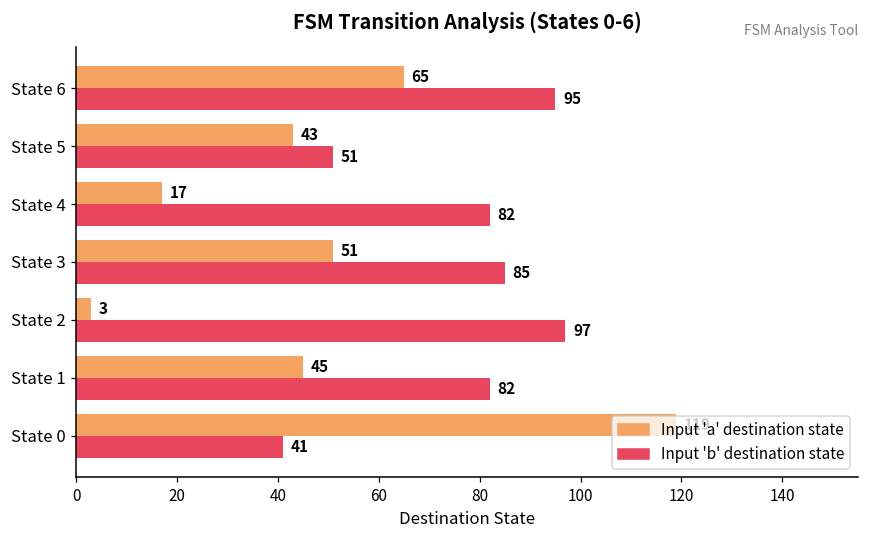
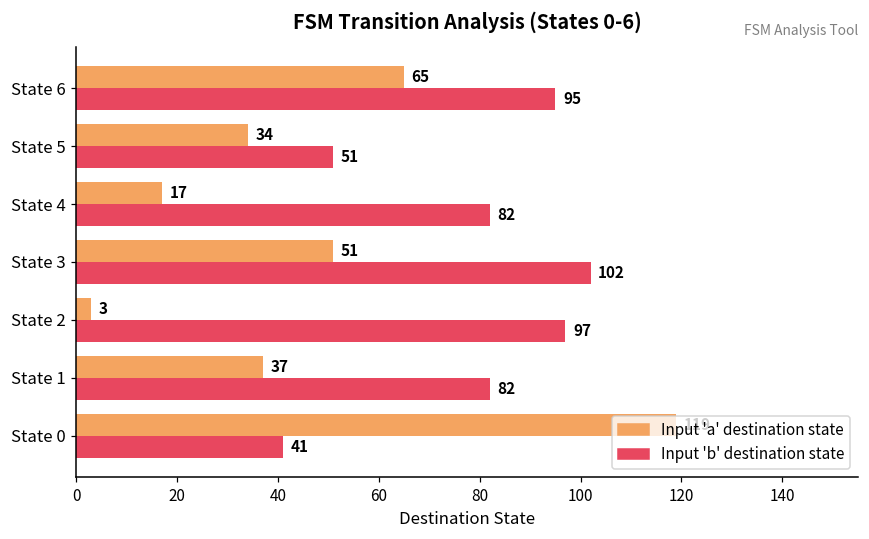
  {
    "Input 'a' destination state": {
      "State 6": 65,
-     "State 5": 43,
+     "State 5": 34,
      "State 4": 17,
      "State 3": 51,
      "State 2": 3,
-     "State 1": 45
+     "State 1": 37
    },
    "Input 'b' destination state": {
      "State 6": 95,
      "State 5": 51,
      "State 4": 82,
-     "State 3": 85,
+     "State 3": 102,
      "State 2": 97,
      "State 1": 82,
      "State 0": 41
    }
  }
